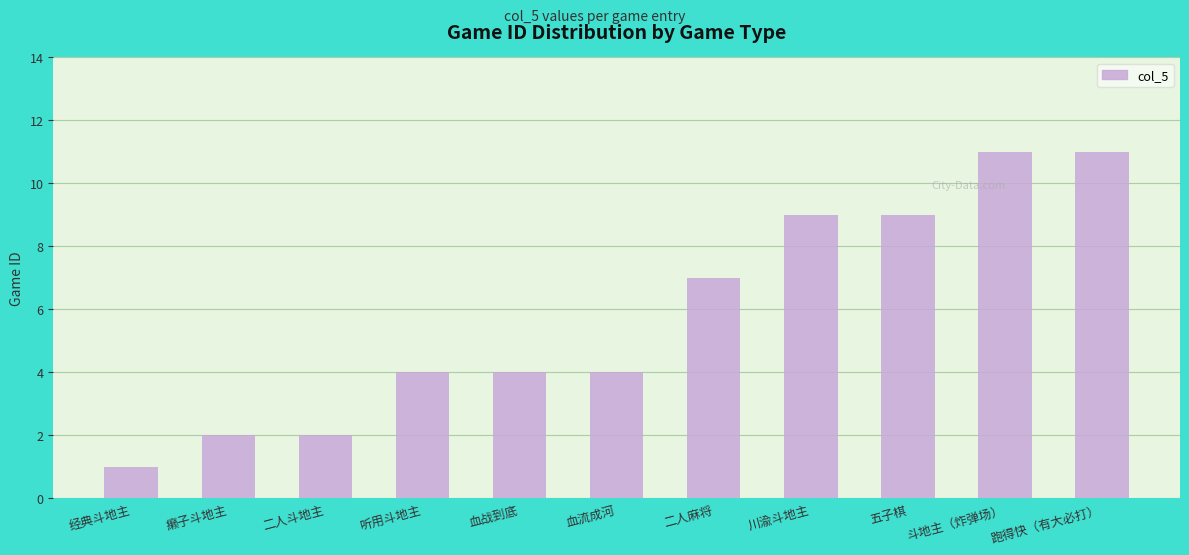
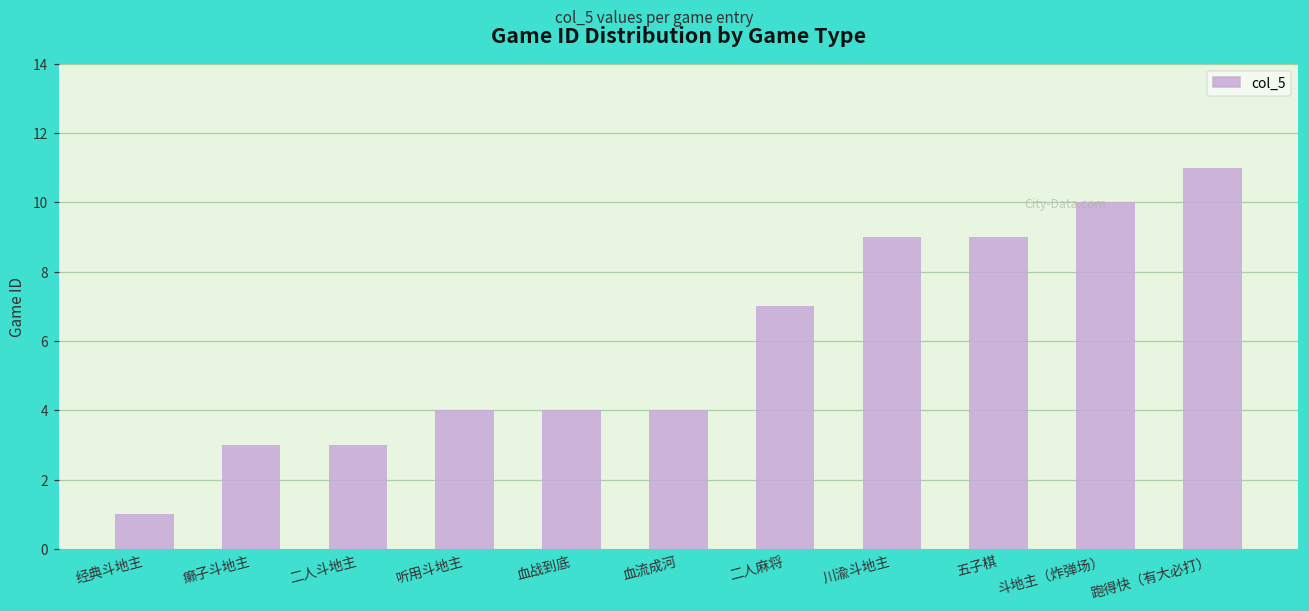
  {
    "经典斗地主": 1,
-   "癞子斗地主": 2,
-   "二人斗地主": 2,
+   "癞子斗地主": 3,
+   "二人斗地主": 3,
    "听用斗地主": 4,
    "血战到底": 4,
    "血流成河": 4,
    "二人麻将": 7,
    "川渝斗地主": 9,
    "五子棋": 9,
-   "斗地主（炸弹场）": 11,
+   "斗地主（炸弹场）": 10,
    "跑得快（有大必打）": 11
  }
